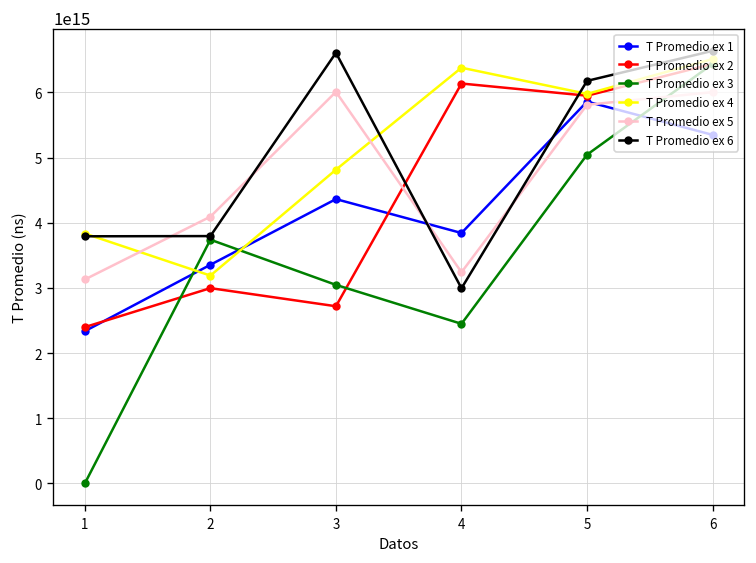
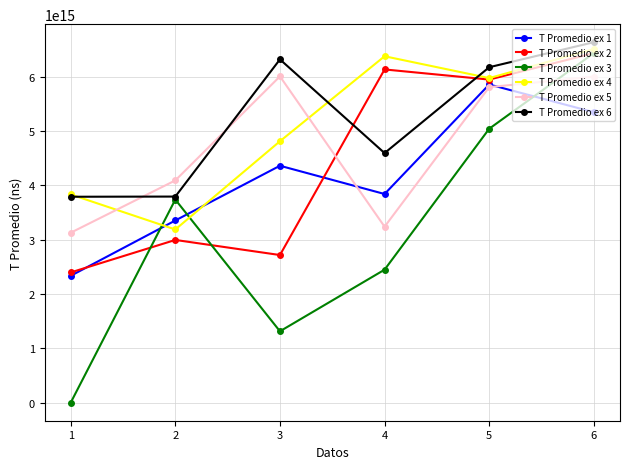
  {
    "T Promedio ex 1": {
      "1": 2300000000000000,
      "2": 3400000000000000,
      "3": 4400000000000000,
      "4": 3800000000000000,
      "5": 5900000000000000
    },
    "T Promedio ex 2": {
      "1": 2400000000000000,
      "2": 3000000000000000,
      "3": 2700000000000000,
      "4": 6100000000000000
    },
    "T Promedio ex 3": {
      "1": 0,
      "2": 3700000000000000,
-     "3": 3000000000000000,
+     "3": 1300000000000000,
      "4": 2400000000000000,
      "5": 5000000000000000
    },
    "T Promedio ex 4": {
      "2": 3200000000000000,
      "3": 4800000000000000,
      "4": 6400000000000000
    },
    "T Promedio ex 5": {
      "1": 3100000000000000,
      "2": 4100000000000000,
      "3": 6000000000000000,
      "4": 3200000000000000,
      "5": 5800000000000000
    },
    "T Promedio ex 6": {
      "2": 3800000000000000,
-     "3": 6600000000000000,
-     "4": 3000000000000000,
+     "3": 6300000000000000,
+     "4": 4600000000000000,
      "5": 6200000000000000
    }
  }
